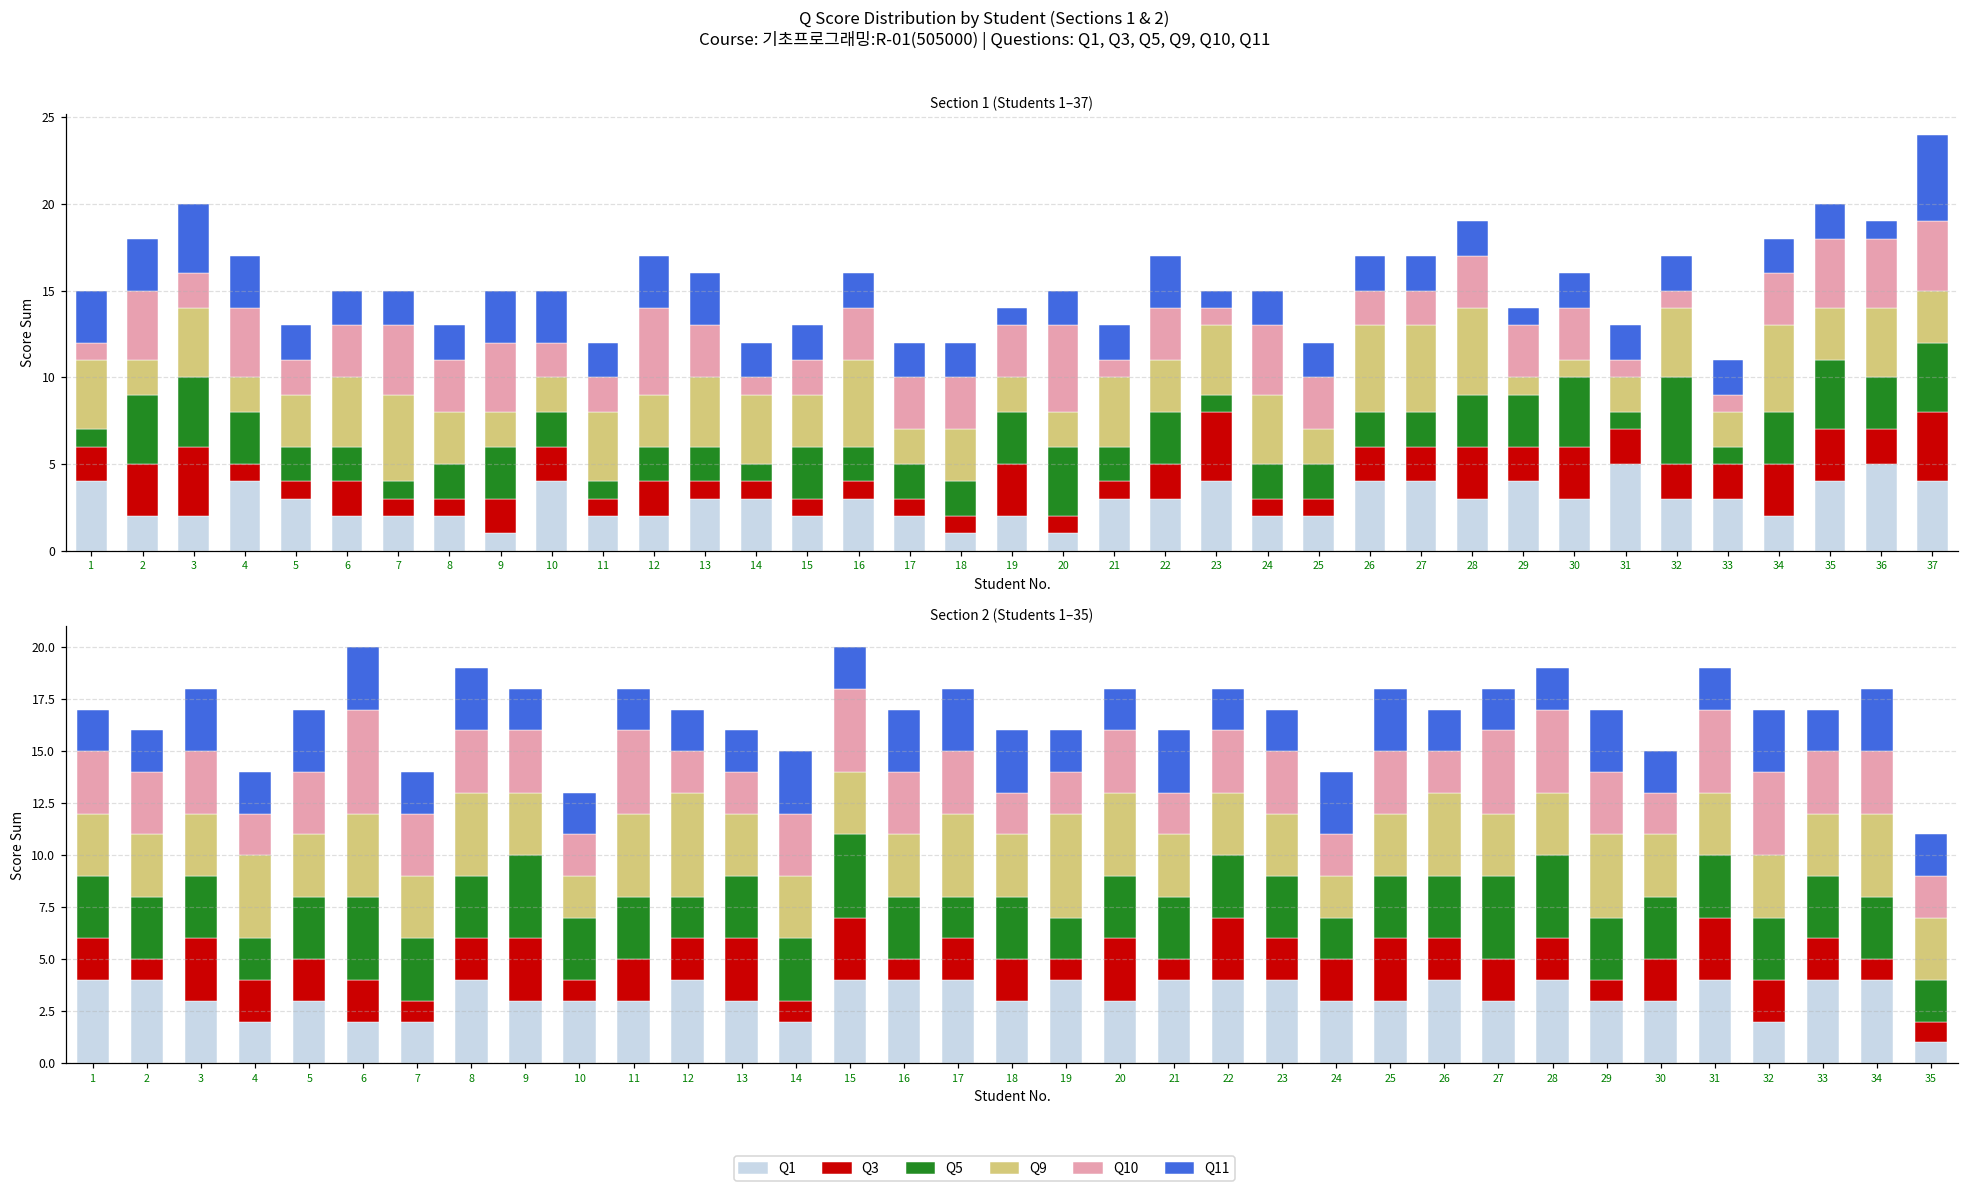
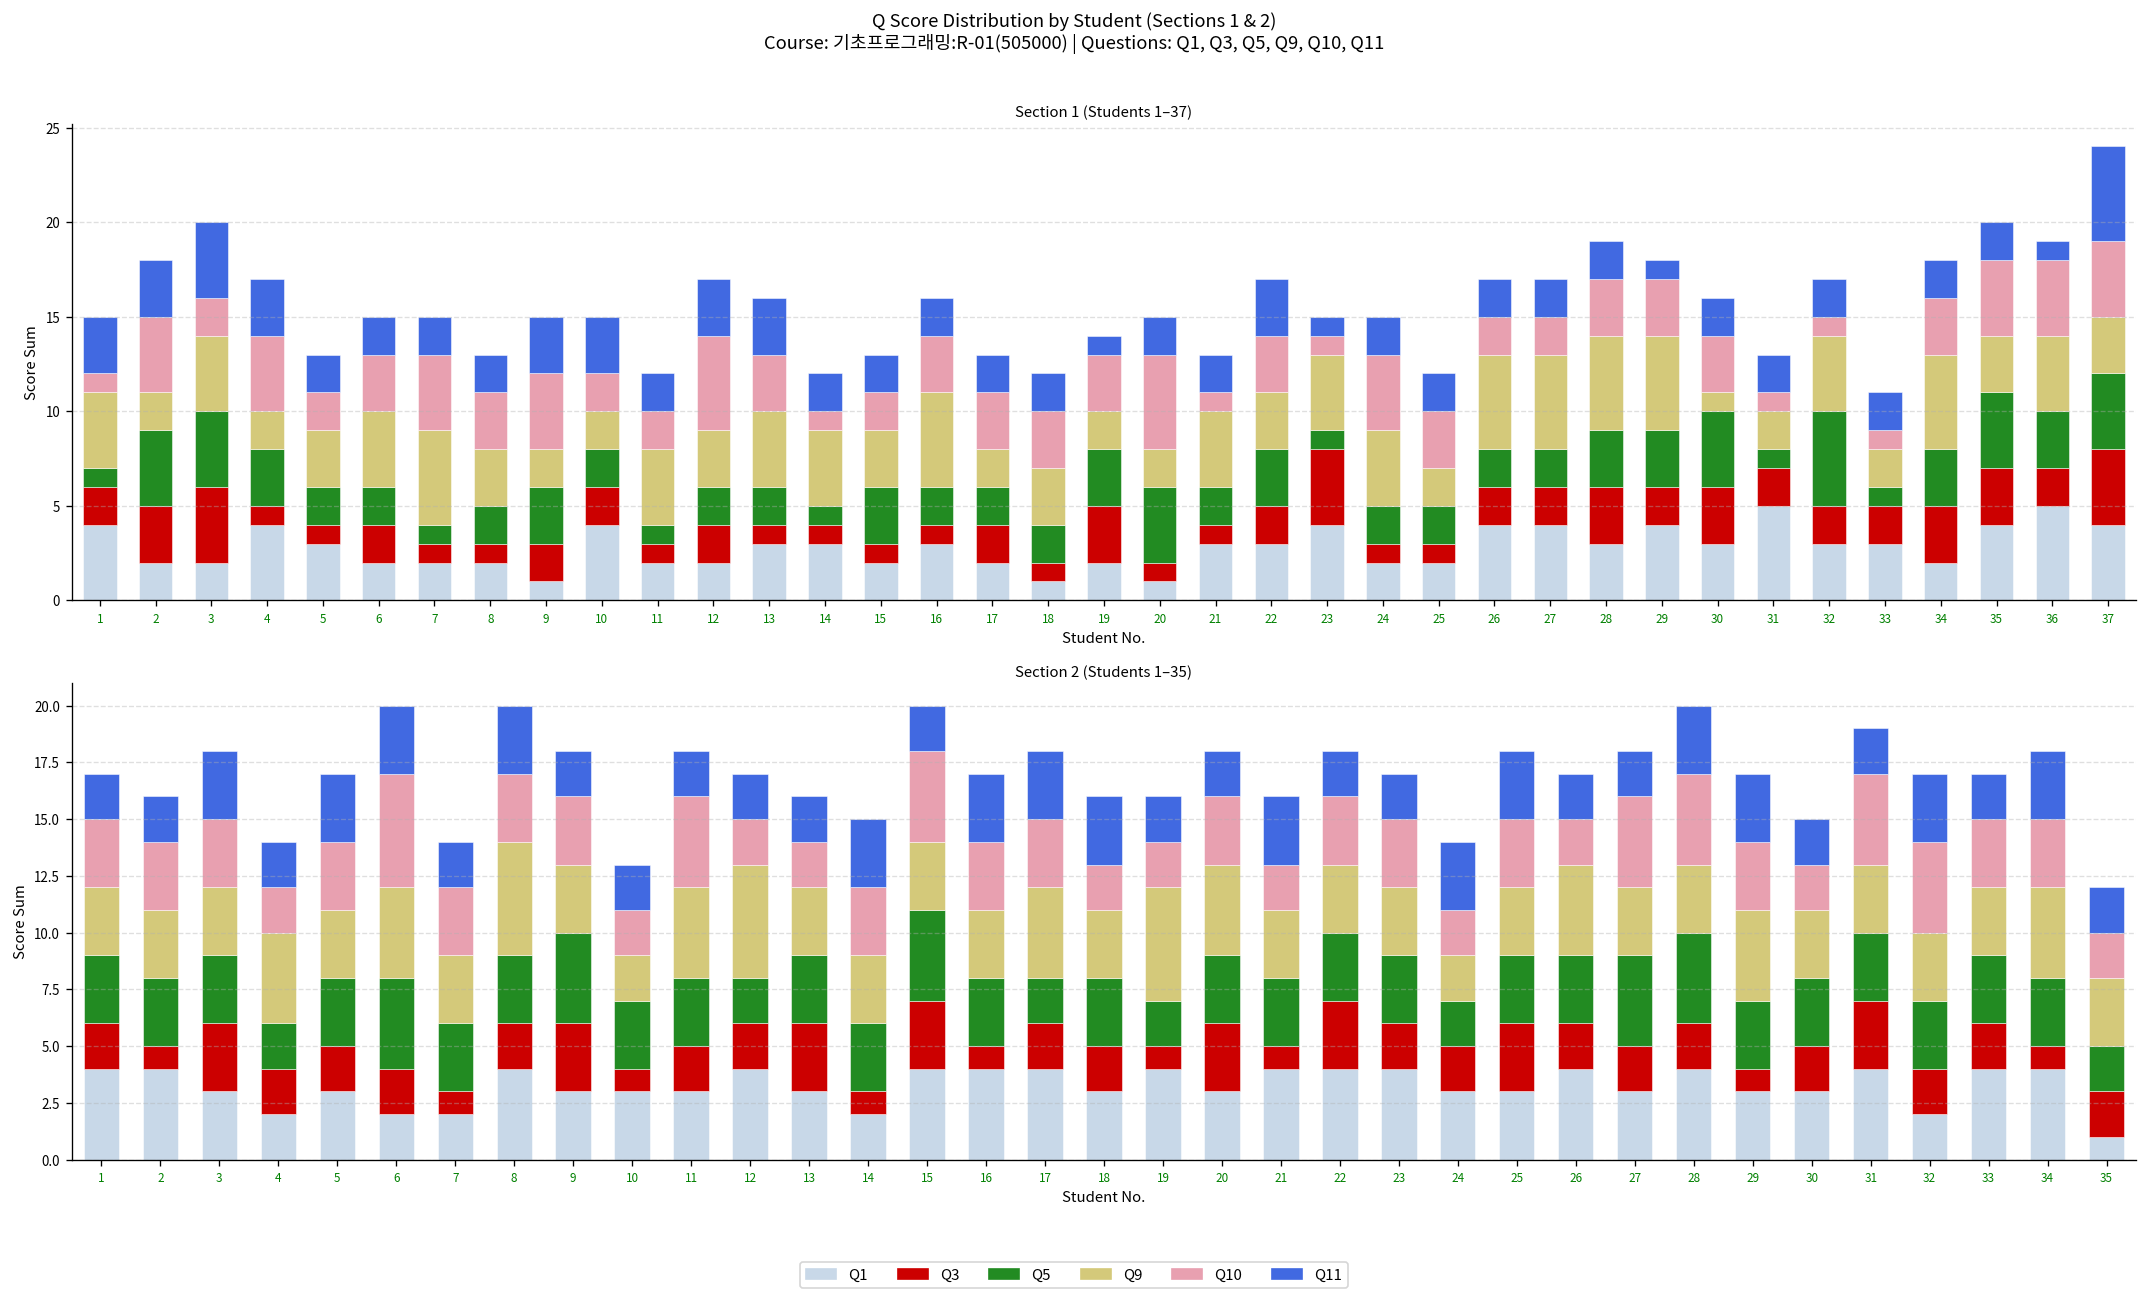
  {
    "Section 1 (Students 1–37)": {
      "Q3": {
        "1": 2,
        "2": 3,
        "3": 4,
        "4": 1,
        "5": 1,
        "6": 2,
        "7": 1,
        "8": 1,
        "9": 2,
        "10": 2,
        "11": 1,
        "12": 2,
        "13": 1,
        "14": 1,
        "15": 1,
        "16": 1,
-       "17": 1,
+       "17": 2,
        "18": 1,
        "19": 3,
        "20": 1,
        "21": 1,
        "22": 2,
        "23": 4,
        "24": 1,
        "25": 1,
        "26": 2,
        "27": 2,
        "28": 3,
        "29": 2,
        "30": 3,
        "31": 2,
        "32": 2,
        "33": 2,
        "34": 3,
        "35": 3,
        "36": 2,
        "37": 4
      },
      "Q9": {
        "1": 4,
        "2": 2,
        "3": 4,
        "4": 2,
        "5": 3,
        "6": 4,
        "7": 5,
        "8": 3,
        "9": 2,
        "10": 2,
        "11": 4,
        "12": 3,
        "13": 4,
        "14": 4,
        "15": 3,
        "16": 5,
        "17": 2,
        "18": 3,
        "19": 2,
        "20": 2,
        "21": 4,
        "22": 3,
        "23": 4,
        "24": 4,
        "25": 2,
        "26": 5,
        "27": 5,
        "28": 5,
-       "29": 1,
+       "29": 5,
        "30": 1,
        "31": 2,
        "32": 4,
        "33": 2,
        "34": 5,
        "35": 3,
        "36": 4,
        "37": 3
      }
    },
    "Section 2 (Students 1–35)": {
      "Q3": {
        "1": 2,
        "2": 1,
        "3": 3,
        "4": 2,
        "5": 2,
        "6": 2,
        "7": 1,
        "8": 2,
        "9": 3,
        "10": 1,
        "11": 2,
        "12": 2,
        "13": 3,
        "14": 1,
        "15": 3,
        "16": 1,
        "17": 2,
        "18": 2,
        "19": 1,
        "20": 3,
        "21": 1,
        "22": 3,
        "23": 2,
        "24": 2,
        "25": 3,
        "26": 2,
        "27": 2,
        "28": 2,
        "29": 1,
        "30": 2,
        "31": 3,
        "32": 2,
        "33": 2,
        "34": 1,
-       "35": 1
+       "35": 2
      },
      "Q9": {
        "1": 3,
        "2": 3,
        "3": 3,
        "4": 4,
        "5": 3,
        "6": 4,
        "7": 3,
-       "8": 4,
+       "8": 5,
        "9": 3,
        "10": 2,
        "11": 4,
        "12": 5,
        "13": 3,
        "14": 3,
        "15": 3,
        "16": 3,
        "17": 4,
        "18": 3,
        "19": 5,
        "20": 4,
        "21": 3,
        "22": 3,
        "23": 3,
        "24": 2,
        "25": 3,
        "26": 4,
        "27": 3,
        "28": 3,
        "29": 4,
        "30": 3,
        "31": 3,
        "32": 3,
        "33": 3,
        "34": 4,
        "35": 3
      },
      "Q11": {
        "1": 2,
        "2": 2,
        "3": 3,
        "4": 2,
        "5": 3,
        "6": 3,
        "7": 2,
        "8": 3,
        "9": 2,
        "10": 2,
        "11": 2,
        "12": 2,
        "13": 2,
        "14": 3,
        "15": 2,
        "16": 3,
        "17": 3,
        "18": 3,
        "19": 2,
        "20": 2,
        "21": 3,
        "22": 2,
        "23": 2,
        "24": 3,
        "25": 3,
        "26": 2,
        "27": 2,
-       "28": 2,
+       "28": 3,
        "29": 3,
        "30": 2,
        "31": 2,
        "32": 3,
        "33": 2,
        "34": 3,
        "35": 2
      }
    }
  }
